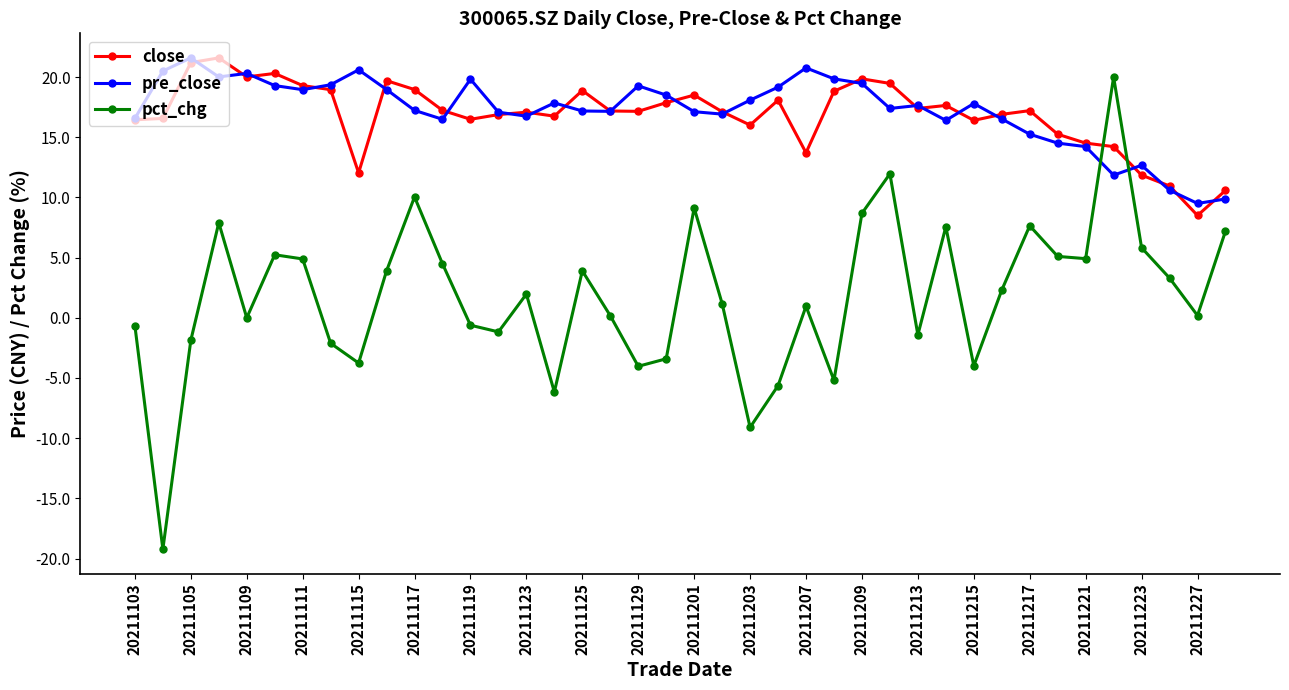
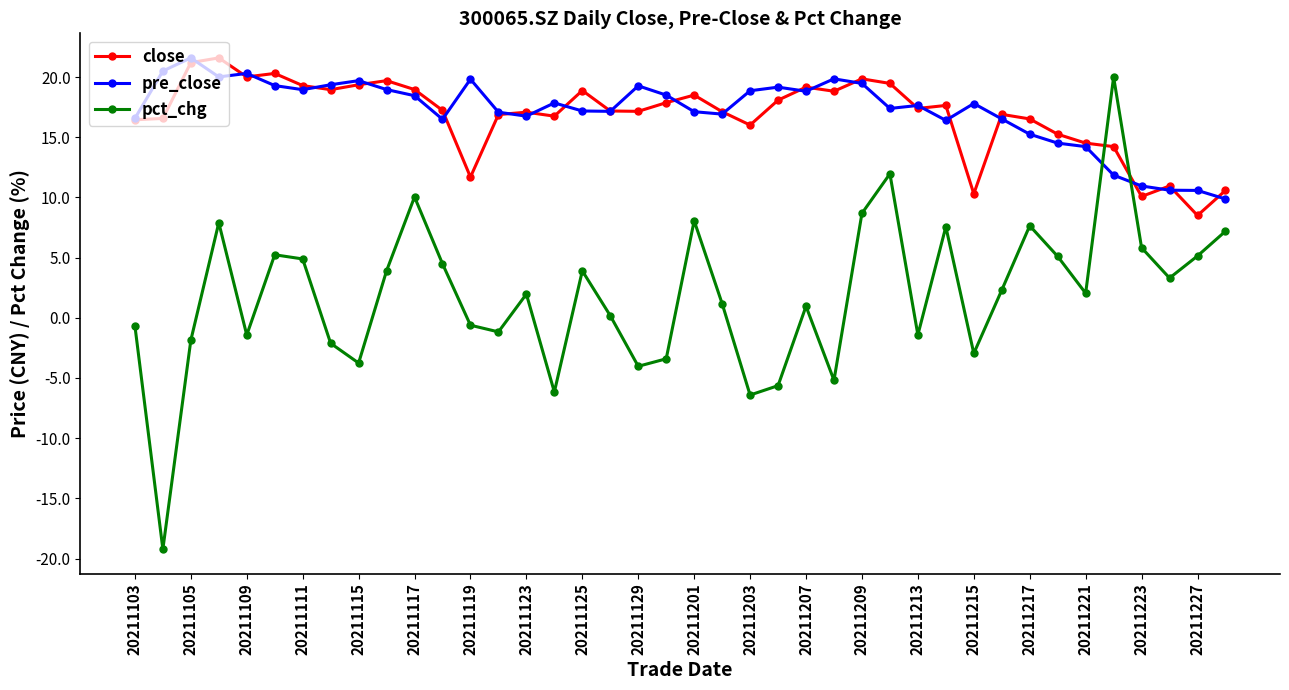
  {
    "close": {
      "20211109": 20.0,
      "20211111": 19.3,
-     "20211115": 12.0,
+     "20211115": 19.4,
      "20211117": 19.0,
-     "20211119": 16.5,
+     "20211119": 11.7,
      "20211123": 17.1,
      "20211125": 18.9,
      "20211129": 17.2,
      "20211201": 18.5,
      "20211203": 16.0,
-     "20211207": 13.7,
+     "20211207": 19.2,
      "20211209": 19.9,
      "20211213": 17.4,
-     "20211215": 16.4,
-     "20211217": 17.2,
+     "20211215": 10.3,
+     "20211217": 16.5,
      "20211221": 14.5,
-     "20211223": 11.9,
+     "20211223": 10.1,
      "20211227": 8.5
    },
    "pre_close": {
      "20211109": 20.3,
      "20211111": 19.0,
-     "20211115": 20.6,
-     "20211117": 17.2,
+     "20211115": 19.7,
+     "20211117": 18.5,
      "20211119": 19.8,
      "20211123": 16.8,
      "20211125": 17.2,
      "20211129": 19.3,
      "20211201": 17.1,
-     "20211203": 18.1,
-     "20211207": 20.8,
+     "20211203": 18.9,
+     "20211207": 18.8,
      "20211209": 19.5,
      "20211213": 17.6,
      "20211215": 17.8,
      "20211217": 15.3,
      "20211221": 14.2,
-     "20211223": 12.7,
-     "20211227": 9.5
+     "20211223": 11.0,
+     "20211227": 10.6
    },
    "pct_chg": {
      "20211103": -0.7,
      "20211105": -1.9,
-     "20211109": 0.0,
+     "20211109": -1.4,
      "20211111": 4.9,
      "20211115": -3.8,
      "20211117": 10.0,
      "20211119": -0.6,
      "20211123": 2.0,
      "20211125": 3.9,
      "20211129": -4.0,
-     "20211201": 9.1,
-     "20211203": -9.1,
+     "20211201": 8.1,
+     "20211203": -6.4,
      "20211207": 1.0,
      "20211209": 8.7,
      "20211213": -1.4,
-     "20211215": -4.0,
+     "20211215": -3.0,
      "20211217": 7.6,
-     "20211221": 4.9,
+     "20211221": 2.0,
      "20211223": 5.8,
-     "20211227": 0.2
+     "20211227": 5.1
    }
  }
